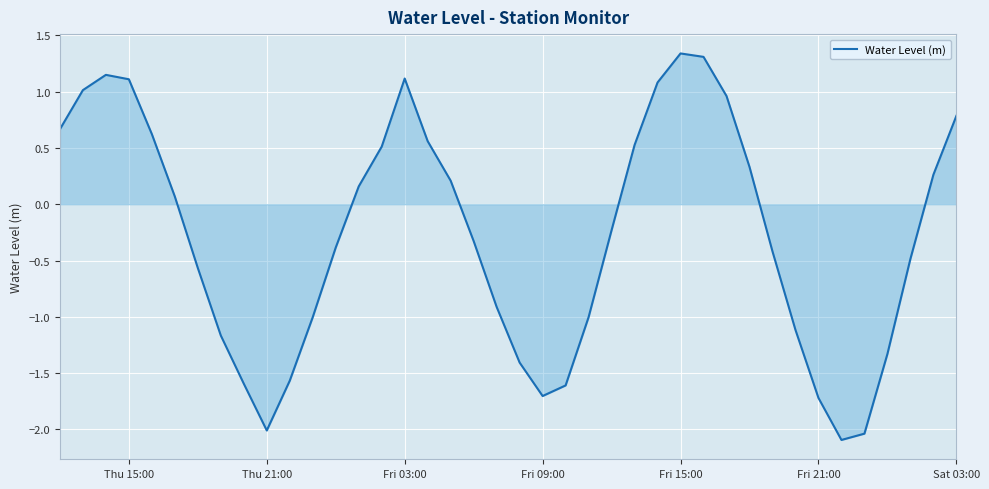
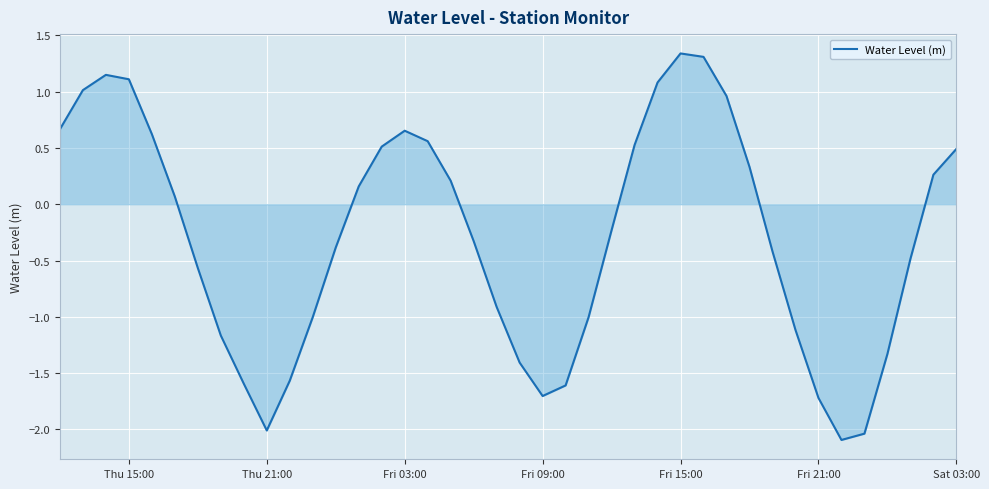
  {
    "Water Level (m)": {
      "Thu 21:00": -2.01,
-     "Fri 03:00": 1.12,
+     "Fri 03:00": 0.65,
      "Fri 09:00": -1.70,
      "Fri 21:00": -1.72,
-     "Sat 03:00": 0.78
+     "Sat 03:00": 0.49
    }
  }
